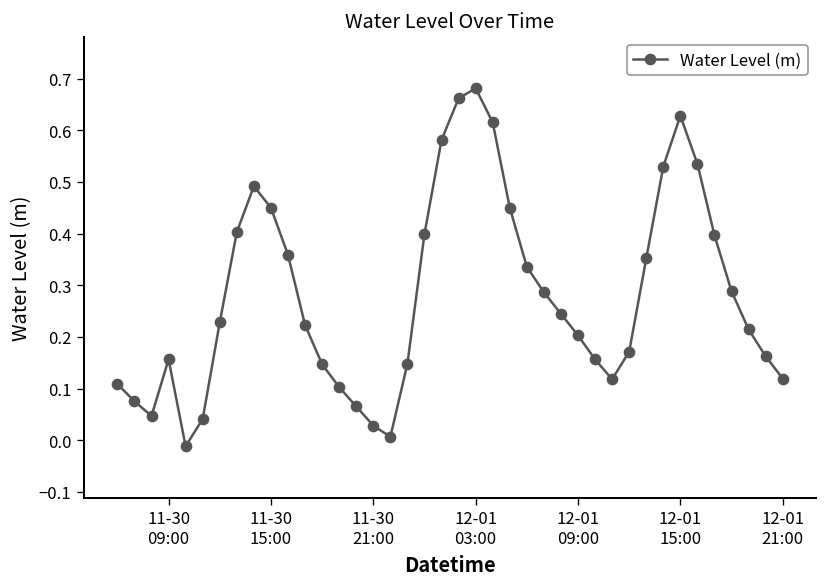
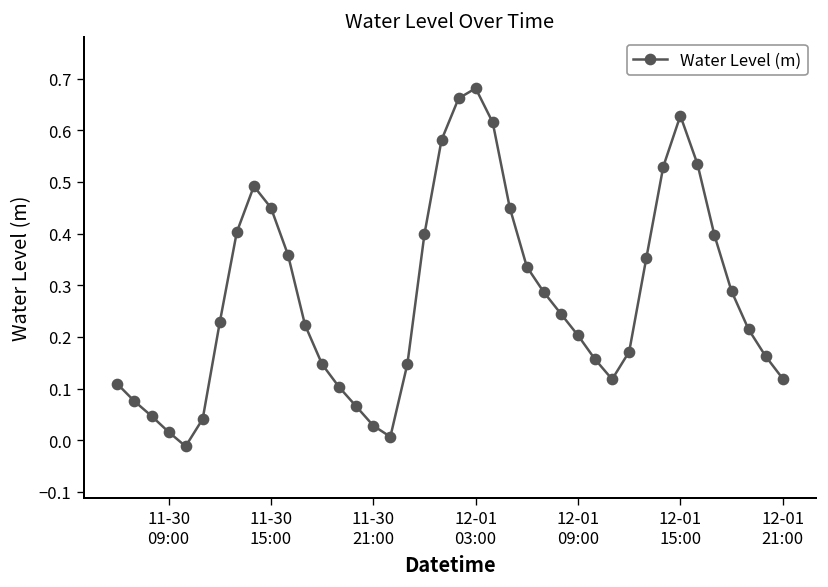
  {
-   "11-30 09:00": 0.16,
+   "11-30 09:00": 0.02,
    "11-30 15:00": 0.45,
    "11-30 21:00": 0.03,
    "12-01 03:00": 0.68,
    "12-01 09:00": 0.20,
    "12-01 15:00": 0.63,
    "12-01 21:00": 0.12
  }
